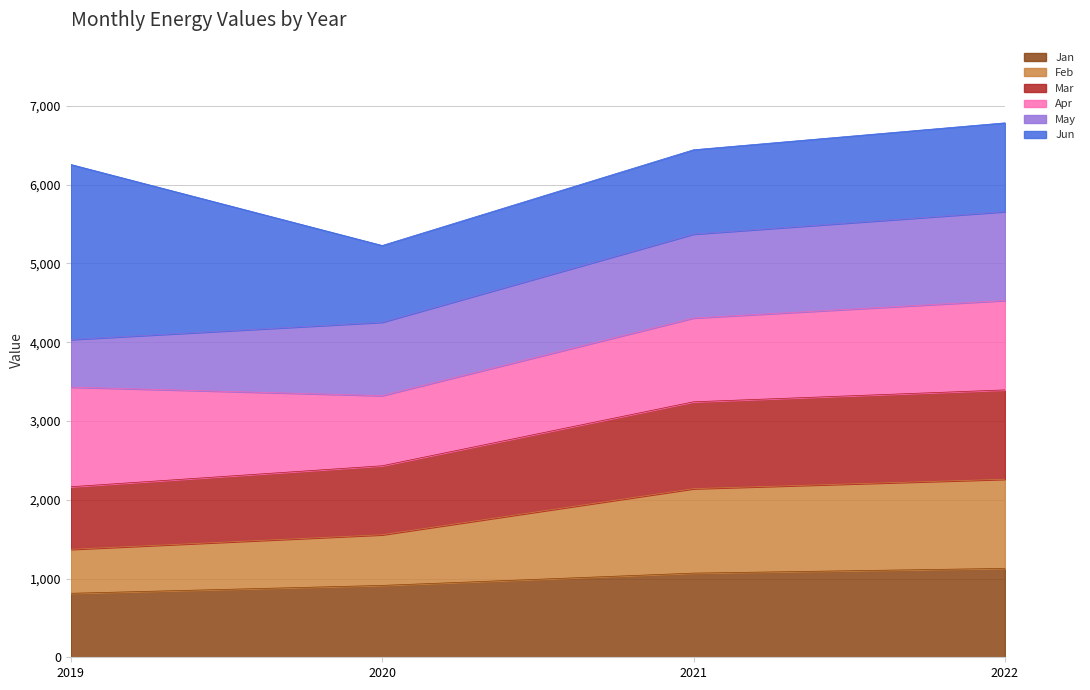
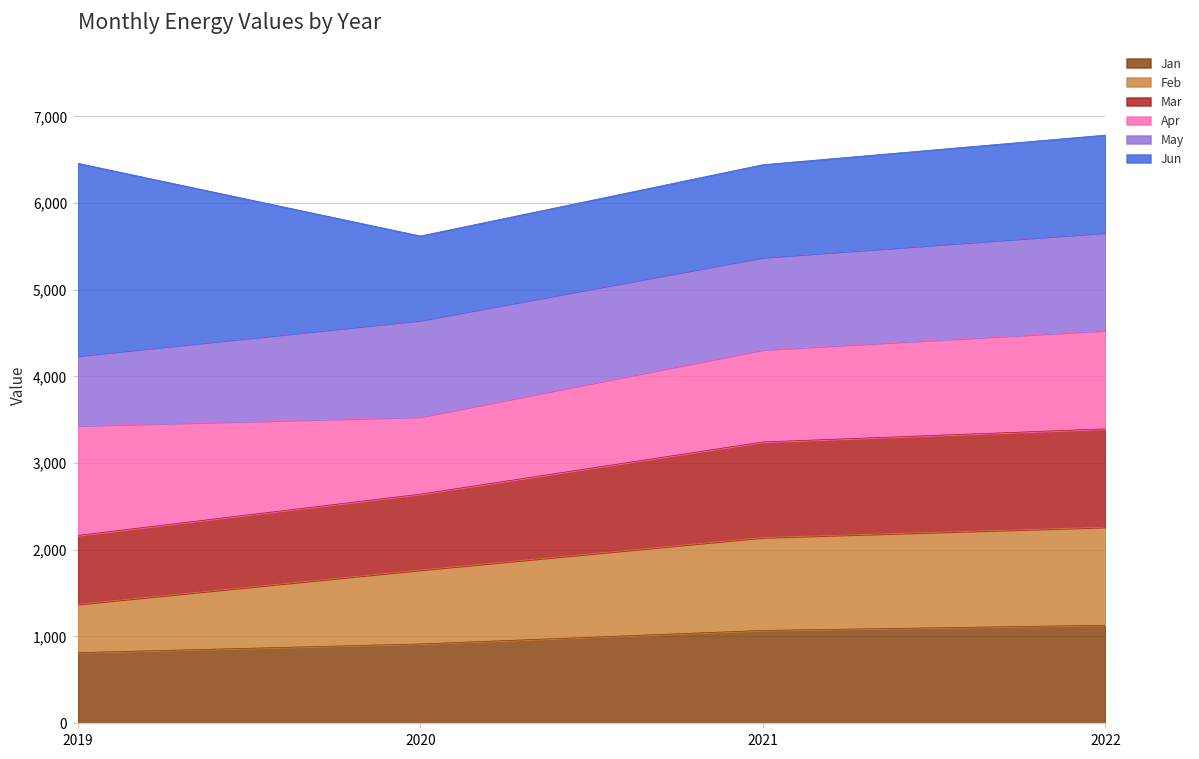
  {
    "Feb": {
      "2019": "600",
-     "2020": "600",
+     "2020": "900",
      "2021": "1,100",
      "2022": "1,100"
    },
    "Apr": {
      "2019": "1,300",
      "2020": "900",
      "2021": "1,100",
      "2022": "1,100"
    },
    "May": {
-     "2019": "600",
-     "2020": "900",
+     "2019": "800",
+     "2020": "1,100",
      "2021": "1,100",
      "2022": "1,100"
    },
    "Jun": {
      "2019": "2,200",
      "2020": "1,000",
      "2021": "1,100",
      "2022": "1,100"
    }
  }
